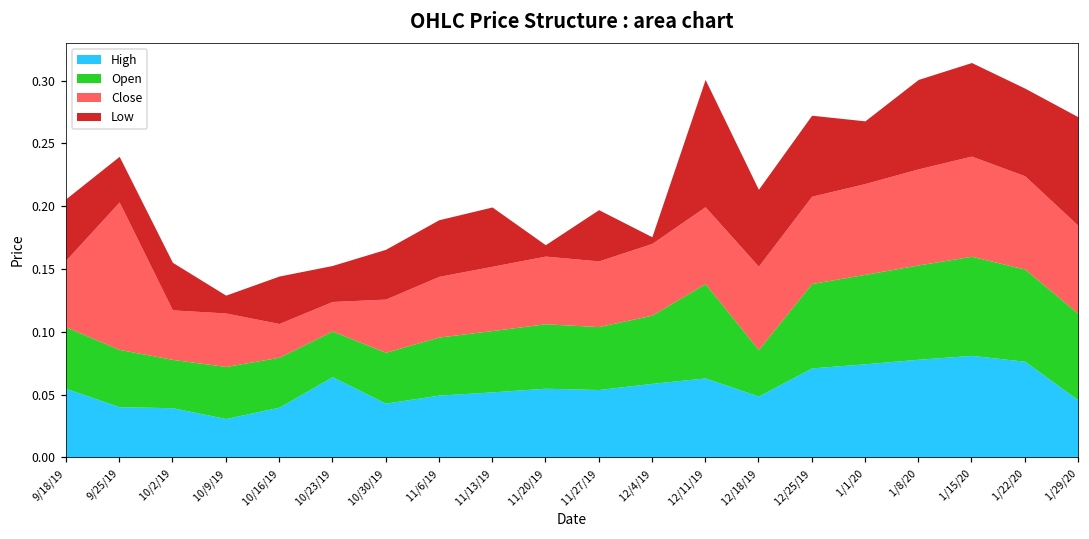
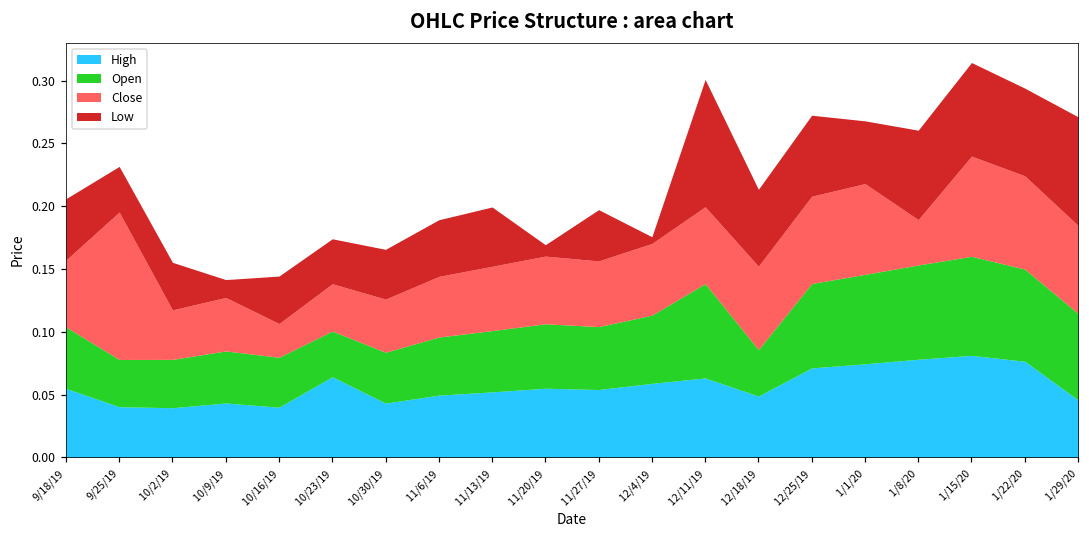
  {
    "High": {
      "9/18/19": 0.055,
      "9/25/19": 0.040,
      "10/2/19": 0.040,
-     "10/9/19": 0.031,
+     "10/9/19": 0.043,
      "10/16/19": 0.040,
      "10/23/19": 0.064,
      "10/30/19": 0.043,
      "11/6/19": 0.050,
      "11/13/19": 0.052,
      "11/20/19": 0.055,
      "11/27/19": 0.054,
      "12/4/19": 0.059,
      "12/11/19": 0.063,
      "12/18/19": 0.049,
      "12/25/19": 0.071,
      "1/1/20": 0.075,
      "1/8/20": 0.078,
      "1/15/20": 0.081,
      "1/22/20": 0.077,
      "1/29/20": 0.046
    },
    "Open": {
      "9/18/19": 0.049,
-     "9/25/19": 0.046,
+     "9/25/19": 0.038,
      "10/2/19": 0.039,
      "10/9/19": 0.041,
      "10/16/19": 0.040,
      "10/23/19": 0.036,
      "10/30/19": 0.041,
      "11/6/19": 0.046,
      "11/13/19": 0.049,
      "11/20/19": 0.051,
      "11/27/19": 0.050,
      "12/4/19": 0.054,
      "12/11/19": 0.075,
      "12/18/19": 0.037,
      "12/25/19": 0.067,
      "1/1/20": 0.071,
      "1/8/20": 0.075,
      "1/15/20": 0.079,
      "1/22/20": 0.073,
      "1/29/20": 0.069
    },
    "Close": {
      "9/18/19": 0.053,
      "9/25/19": 0.117,
      "10/2/19": 0.039,
      "10/9/19": 0.043,
      "10/16/19": 0.027,
-     "10/23/19": 0.024,
+     "10/23/19": 0.038,
      "10/30/19": 0.042,
      "11/6/19": 0.048,
      "11/13/19": 0.051,
      "11/20/19": 0.054,
      "11/27/19": 0.052,
      "12/4/19": 0.057,
      "12/11/19": 0.061,
      "12/18/19": 0.066,
      "12/25/19": 0.070,
      "1/1/20": 0.072,
-     "1/8/20": 0.077,
+     "1/8/20": 0.036,
      "1/15/20": 0.080,
      "1/22/20": 0.074,
      "1/29/20": 0.070
    },
    "Low": {
      "9/18/19": 0.049,
      "9/25/19": 0.036,
      "10/2/19": 0.038,
      "10/9/19": 0.014,
      "10/16/19": 0.038,
-     "10/23/19": 0.029,
+     "10/23/19": 0.036,
      "10/30/19": 0.040,
      "11/6/19": 0.045,
      "11/13/19": 0.047,
      "11/20/19": 0.009,
      "11/27/19": 0.041,
      "12/4/19": 0.005,
      "12/11/19": 0.101,
      "12/18/19": 0.061,
      "12/25/19": 0.065,
      "1/1/20": 0.050,
      "1/8/20": 0.071,
      "1/15/20": 0.075,
      "1/22/20": 0.070,
      "1/29/20": 0.086
    }
  }
